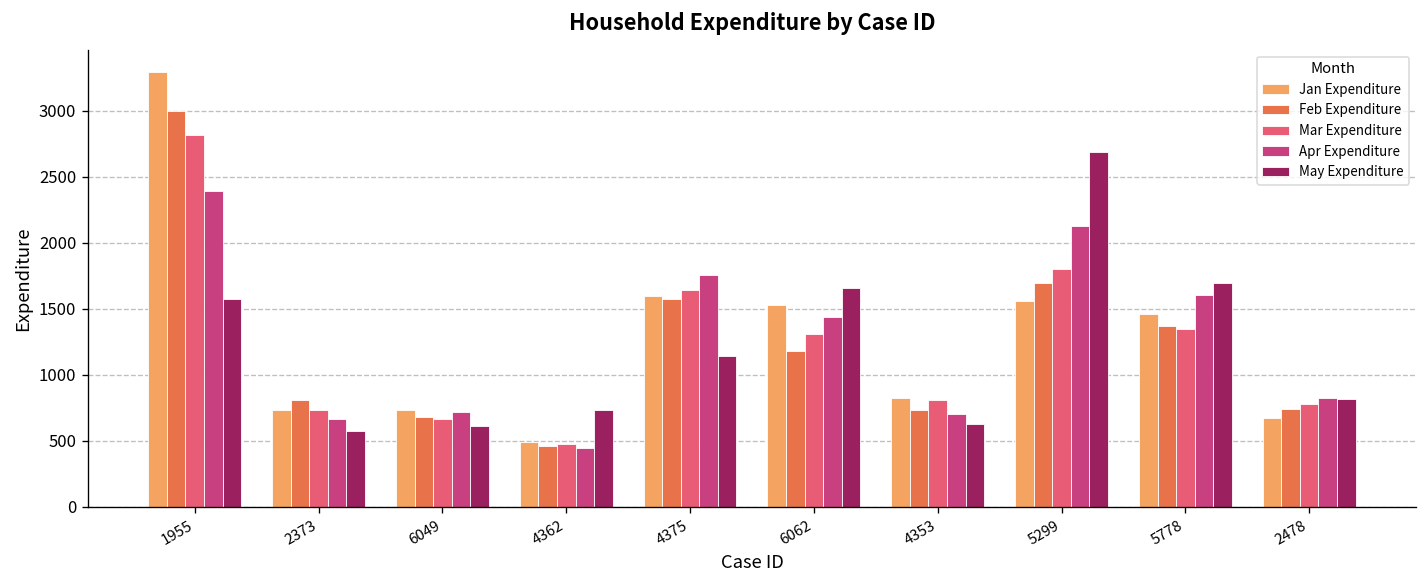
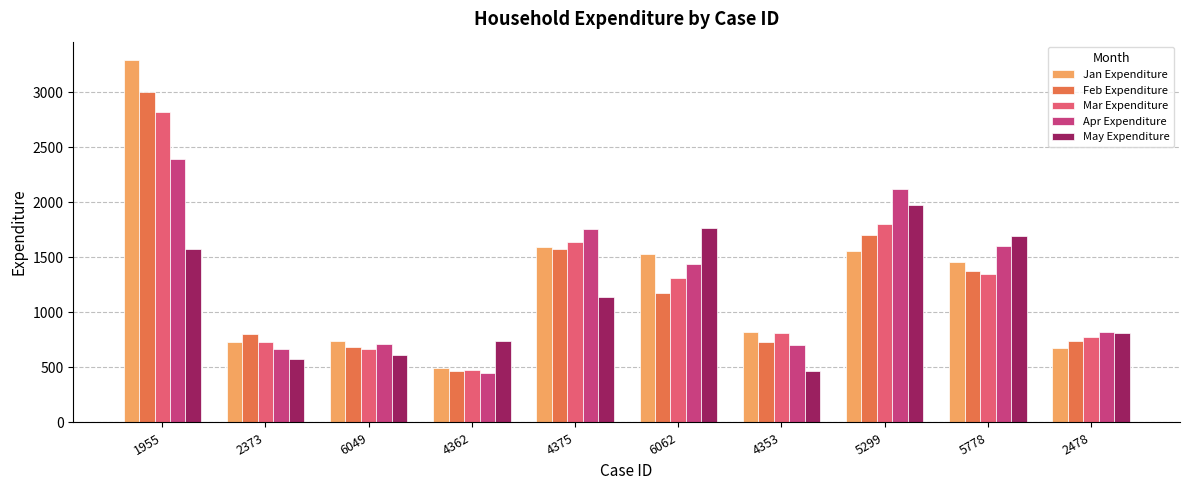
  {
    "May Expenditure": {
      "1955": 1580,
      "2373": 570,
      "6049": 610,
      "4362": 740,
      "4375": 1140,
-     "6062": 1660,
-     "4353": 630,
-     "5299": 2690,
+     "6062": 1770,
+     "4353": 470,
+     "5299": 1980,
      "5778": 1700,
      "2478": 820
    }
  }
